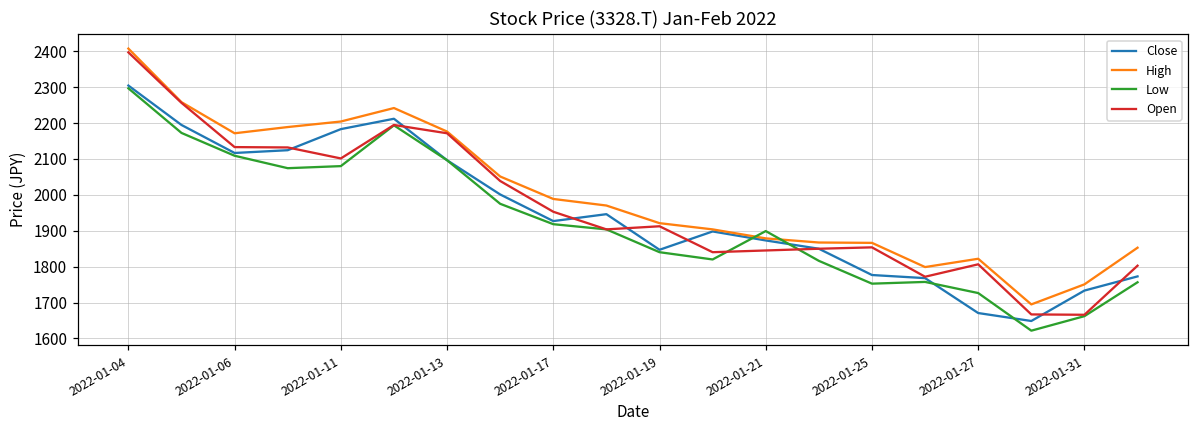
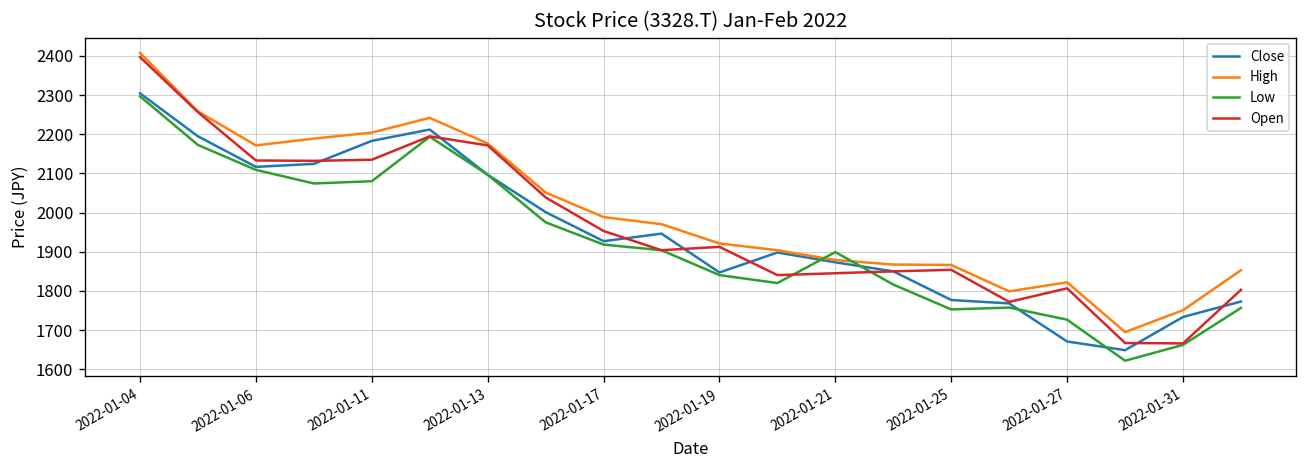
  {
    "Close": {
      "2022-01-11": 2180,
      "2022-01-17": 1930,
      "2022-01-25": 1780,
      "2022-01-27": 1670,
      "2022-01-31": 1730
    },
    "High": {
      "2022-01-04": 2410,
      "2022-01-06": 2170,
      "2022-01-11": 2200,
      "2022-01-17": 1990,
      "2022-01-19": 1920,
      "2022-01-25": 1870,
      "2022-01-27": 1820,
      "2022-01-31": 1750
    },
    "Low": {
      "2022-01-11": 2080,
      "2022-01-17": 1920,
      "2022-01-21": 1900,
      "2022-01-25": 1750,
      "2022-01-27": 1730
    },
    "Open": {
      "2022-01-04": 2400,
      "2022-01-06": 2130,
-     "2022-01-11": 2100,
+     "2022-01-11": 2130,
      "2022-01-17": 1950,
      "2022-01-19": 1910,
      "2022-01-21": 1840,
      "2022-01-25": 1850,
      "2022-01-27": 1810
    }
  }
